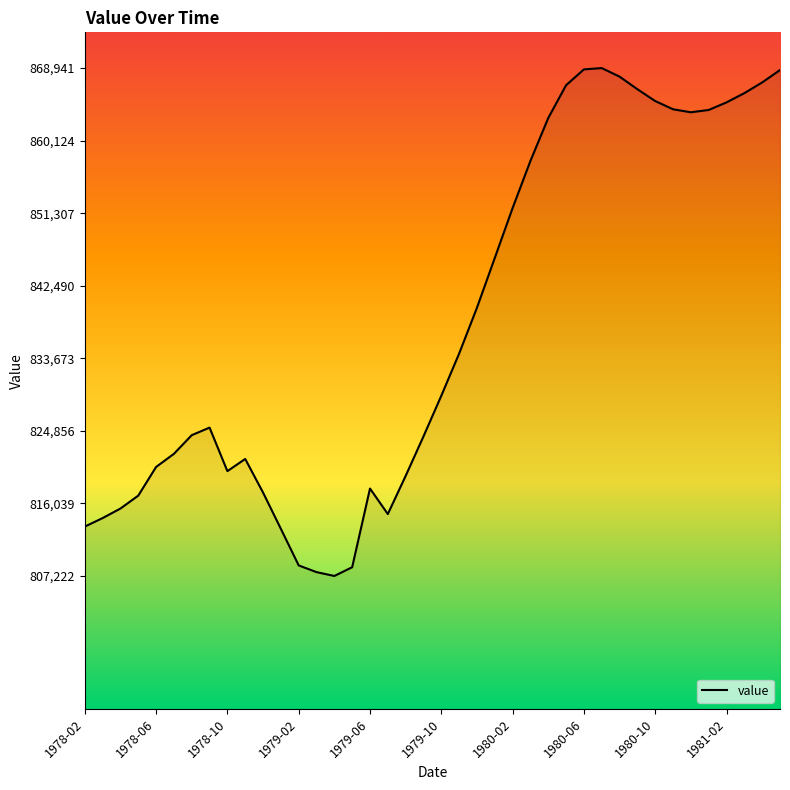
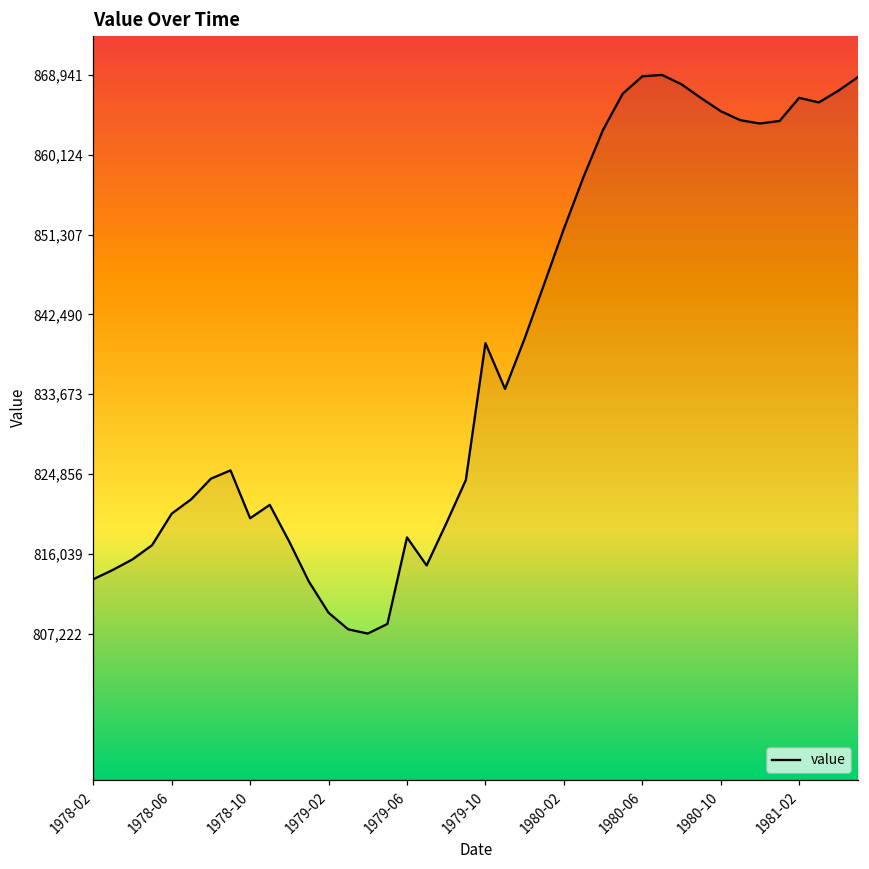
  {
    "1978-02": "813,000",
    "1978-06": "820,000",
    "1978-10": "820,000",
-   "1979-02": "809,000",
+   "1979-02": "810,000",
    "1979-06": "818,000",
-   "1979-10": "829,000",
+   "1979-10": "839,000",
    "1980-02": "852,000",
    "1980-06": "869,000",
    "1980-10": "865,000",
-   "1981-02": "865,000"
+   "1981-02": "866,000"
  }
